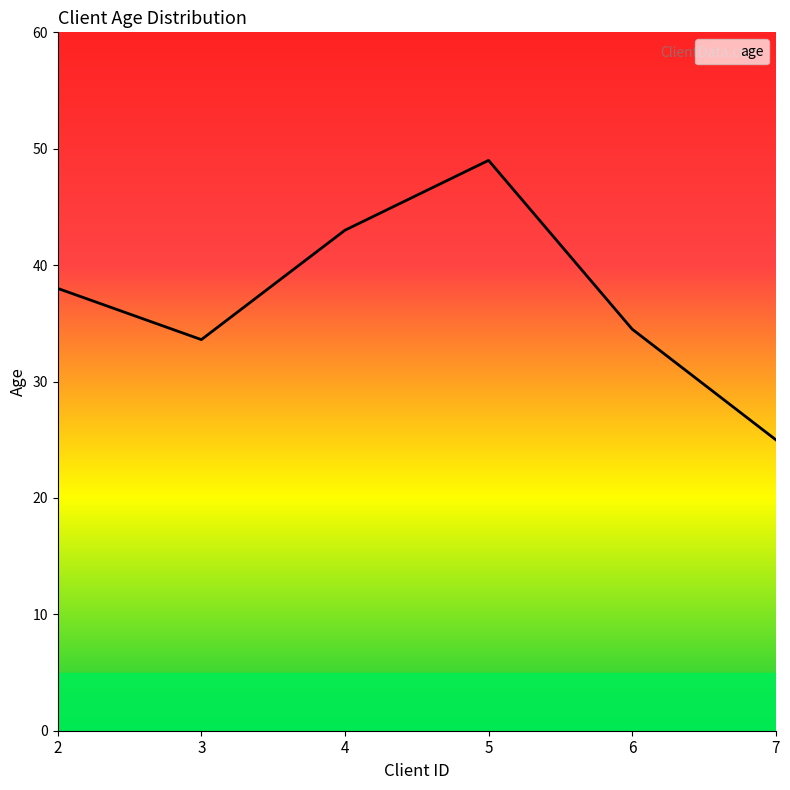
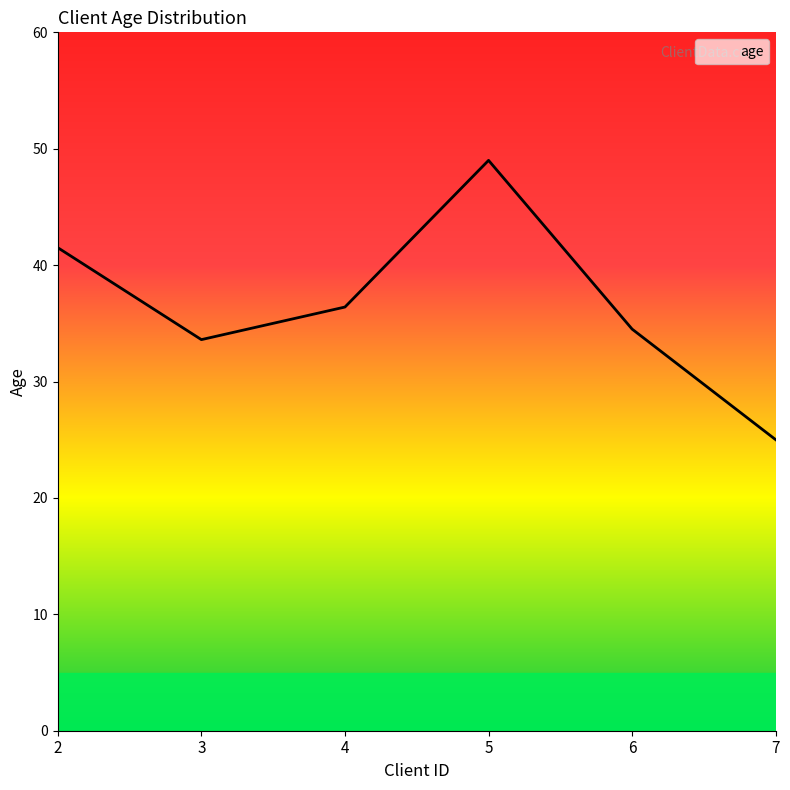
  {
-   "2": 38.0,
+   "2": 41.5,
    "3": 33.6,
-   "4": 43.0,
+   "4": 36.4,
    "5": 49.0,
    "6": 34.5,
    "7": 25.0
  }
